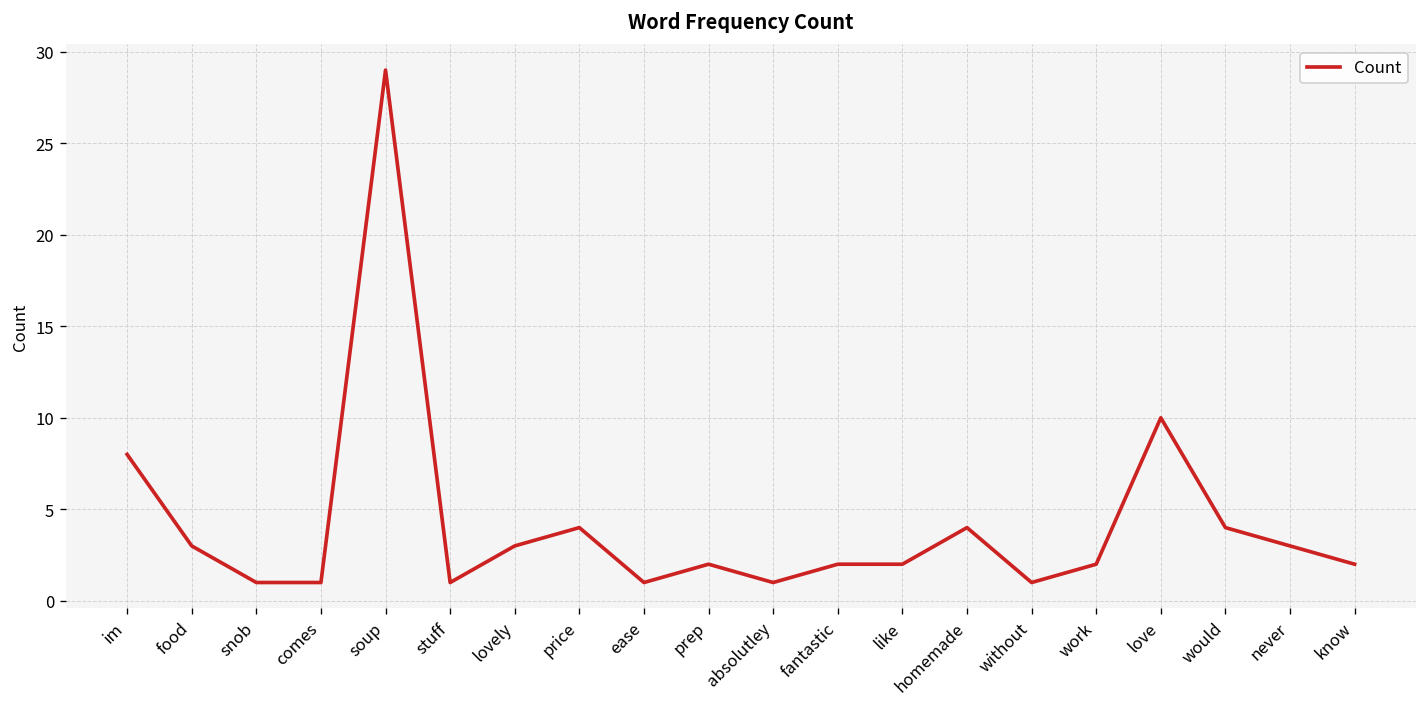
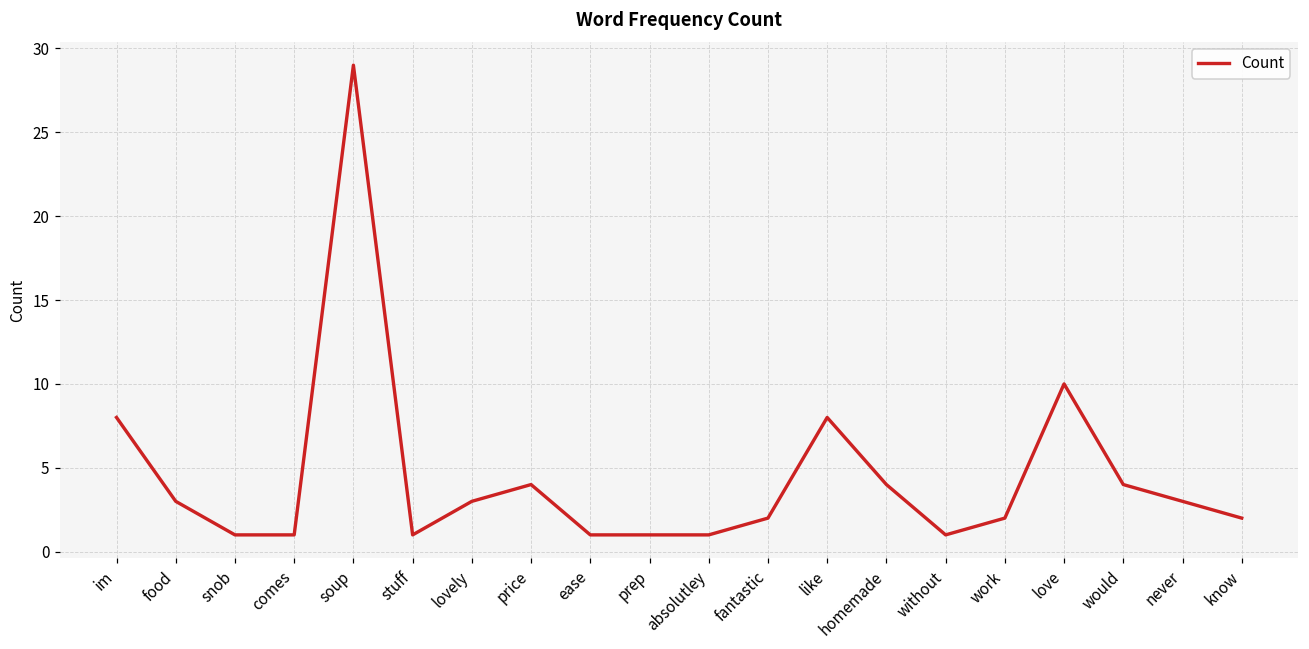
  {
    "im": 8,
    "food": 3,
    "snob": 1,
    "comes": 1,
    "soup": 29,
    "stuff": 1,
    "lovely": 3,
    "price": 4,
    "ease": 1,
-   "prep": 2,
+   "prep": 1,
    "absolutley": 1,
    "fantastic": 2,
-   "like": 2,
+   "like": 8,
    "homemade": 4,
    "without": 1,
    "work": 2,
    "love": 10,
    "would": 4,
    "never": 3,
    "know": 2
  }
